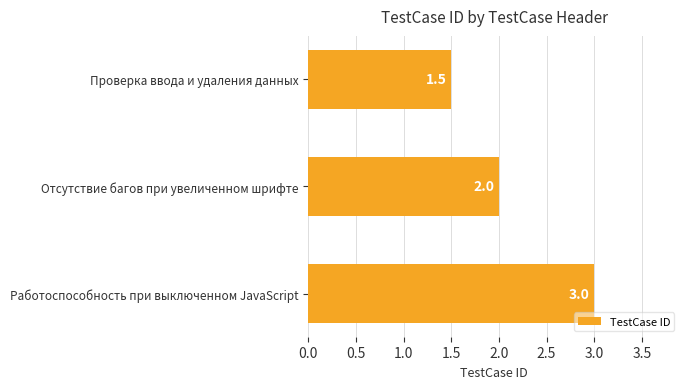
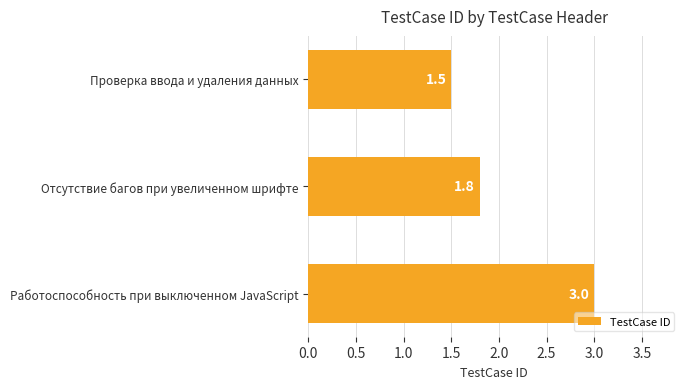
  {
    "Проверка ввода и удаления данных": 1.5,
-   "Отсутствие багов при увеличенном шрифте": 2.0,
+   "Отсутствие багов при увеличенном шрифте": 1.8,
    "Работоспособность при выключенном JavaScript": 3.0
  }
